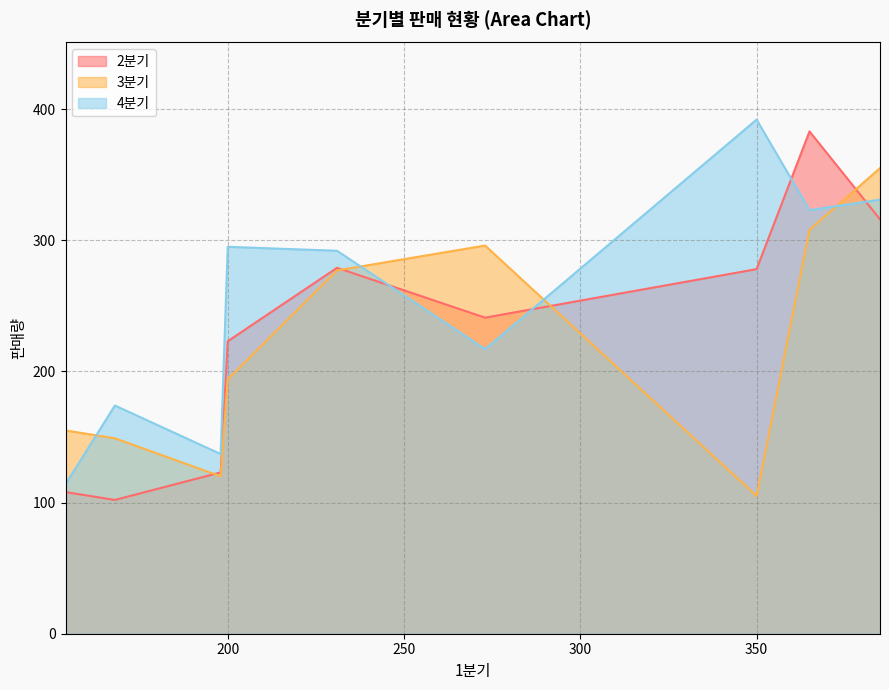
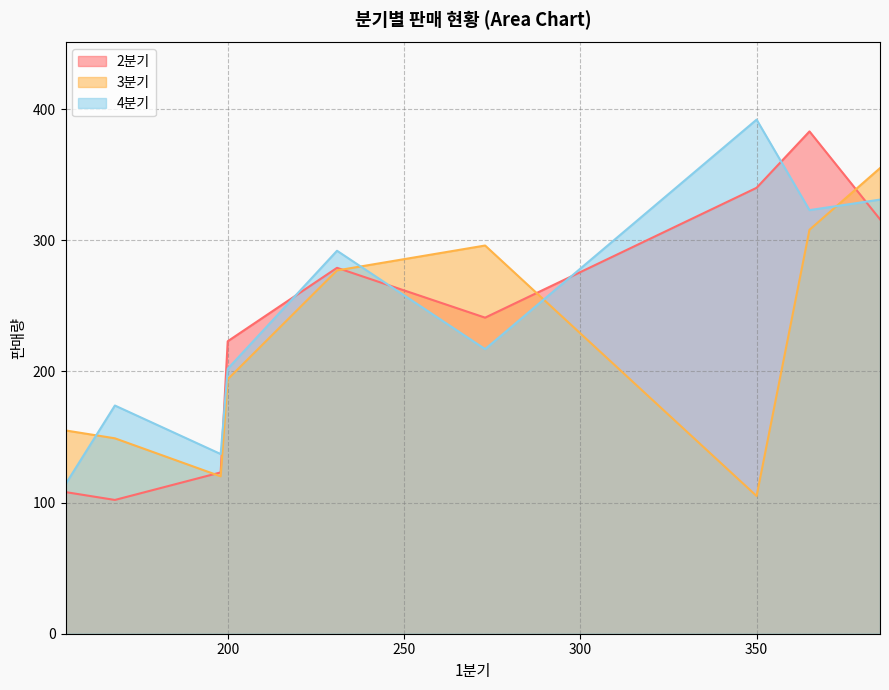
  {
    "2분기": {
      "200": 223,
-     "350": 278
+     "350": 340
    },
    "3분기": {
      "200": 194,
      "350": 105
    },
    "4분기": {
-     "200": 295,
+     "200": 202,
      "350": 392
    }
  }
